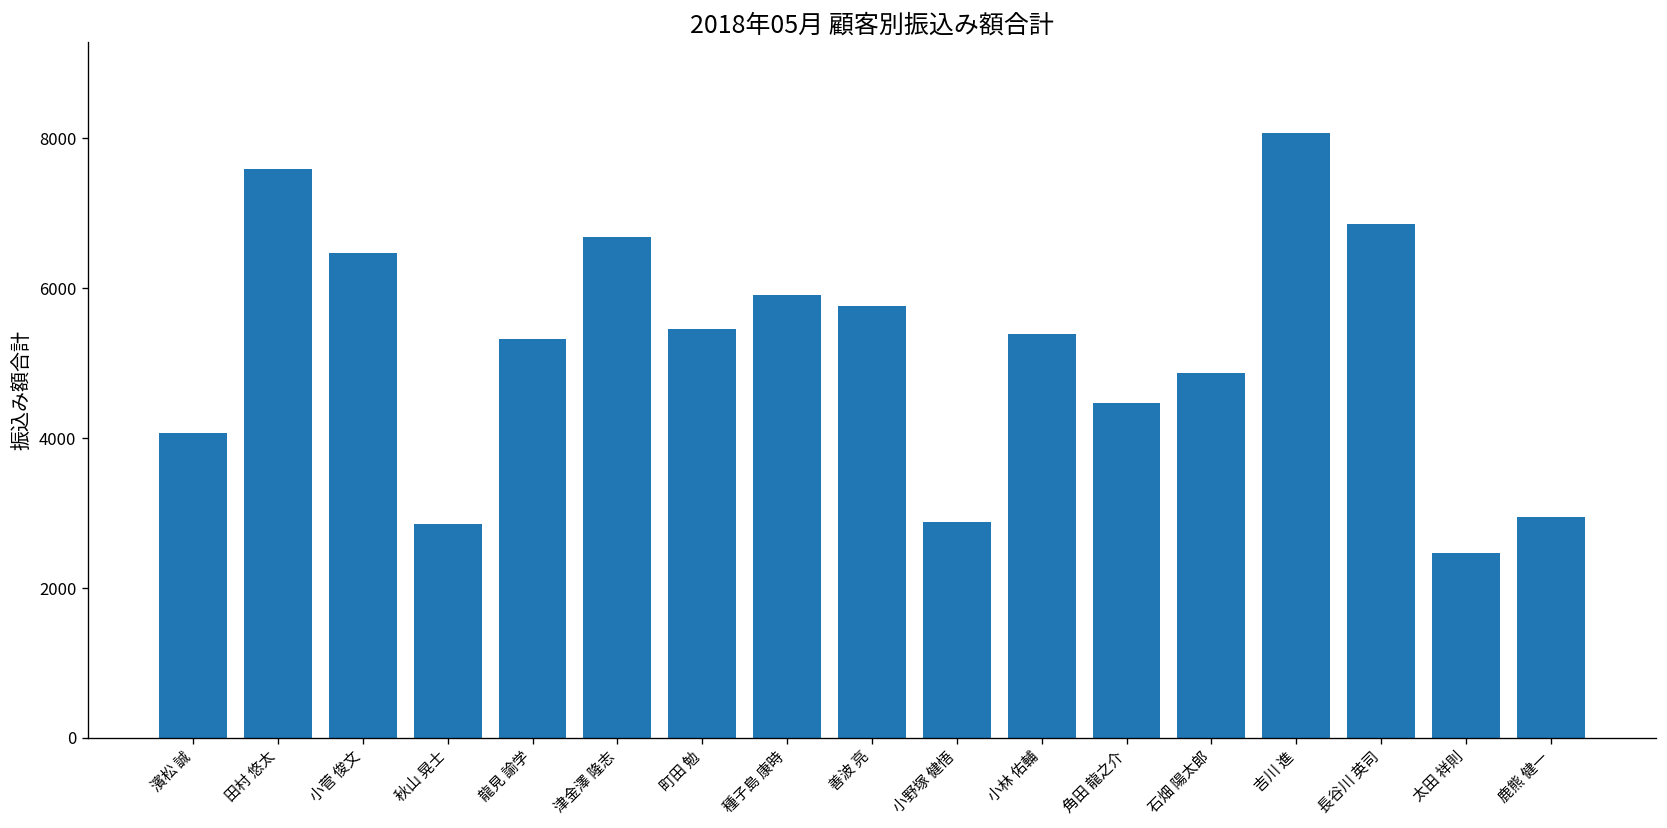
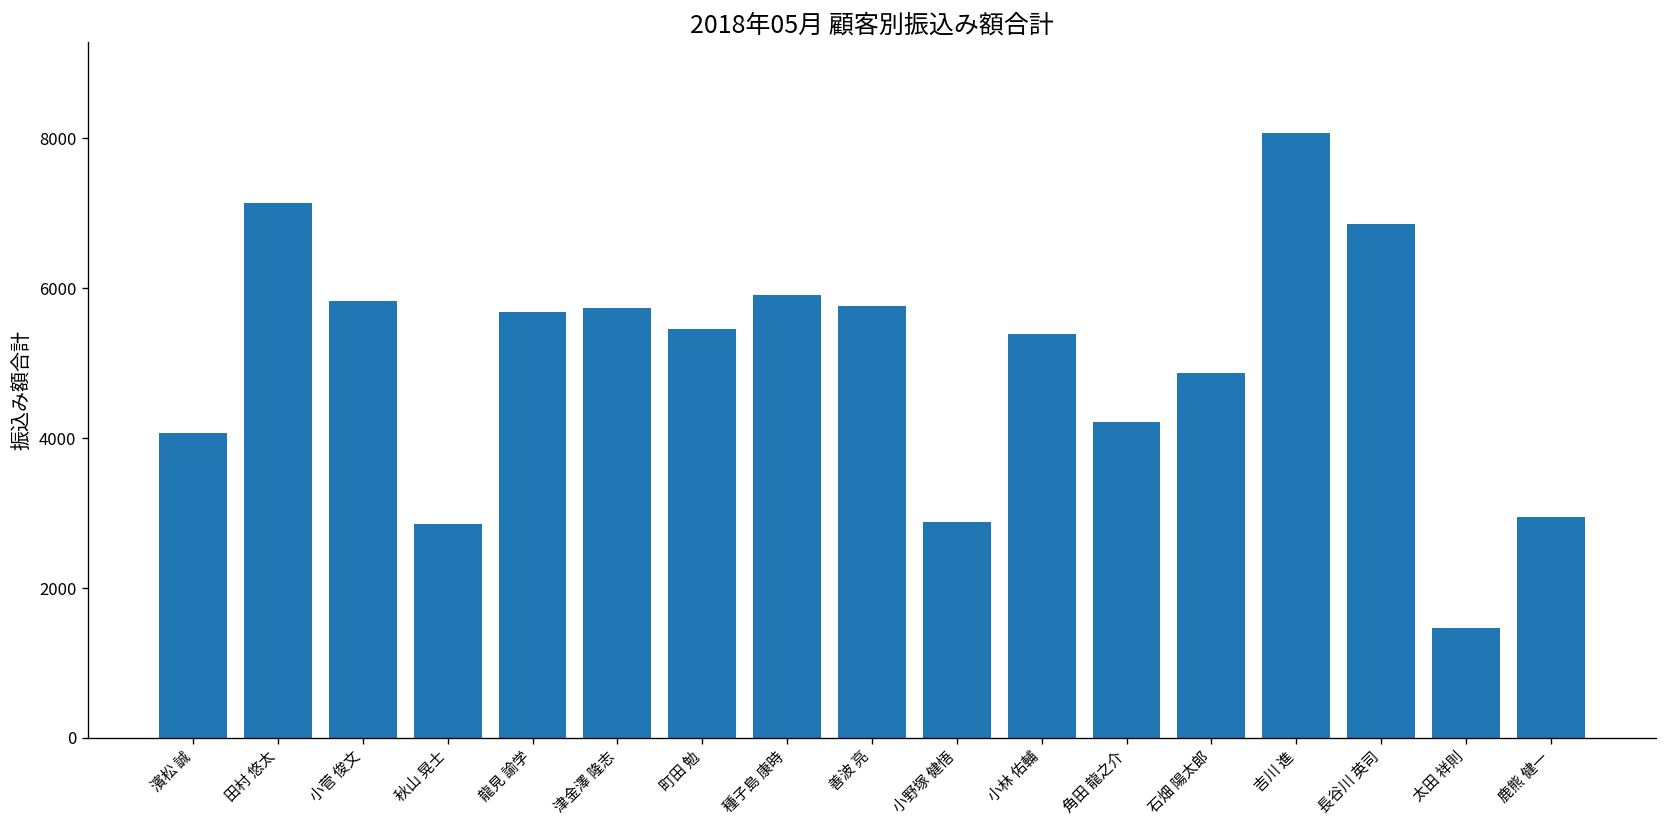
  {
    "濱松 誠": 4100,
-   "田村 悠太": 7600,
-   "小菅 俊文": 6500,
+   "田村 悠太": 7100,
+   "小菅 俊文": 5800,
    "秋山 晃士": 2900,
-   "龍見 諭学": 5300,
-   "津金澤 隆志": 6700,
+   "龍見 諭学": 5700,
+   "津金澤 隆志": 5700,
    "町田 勉": 5500,
    "種子島 康時": 5900,
    "善波 亮": 5800,
    "小野塚 健悟": 2900,
    "小林 佑輔": 5400,
-   "角田 龍之介": 4500,
+   "角田 龍之介": 4200,
    "石畑 陽太郎": 4900,
    "吉川 進": 8100,
    "長谷川 英司": 6900,
-   "太田 祥則": 2500,
+   "太田 祥則": 1500,
    "鹿熊 健一": 3000
  }
